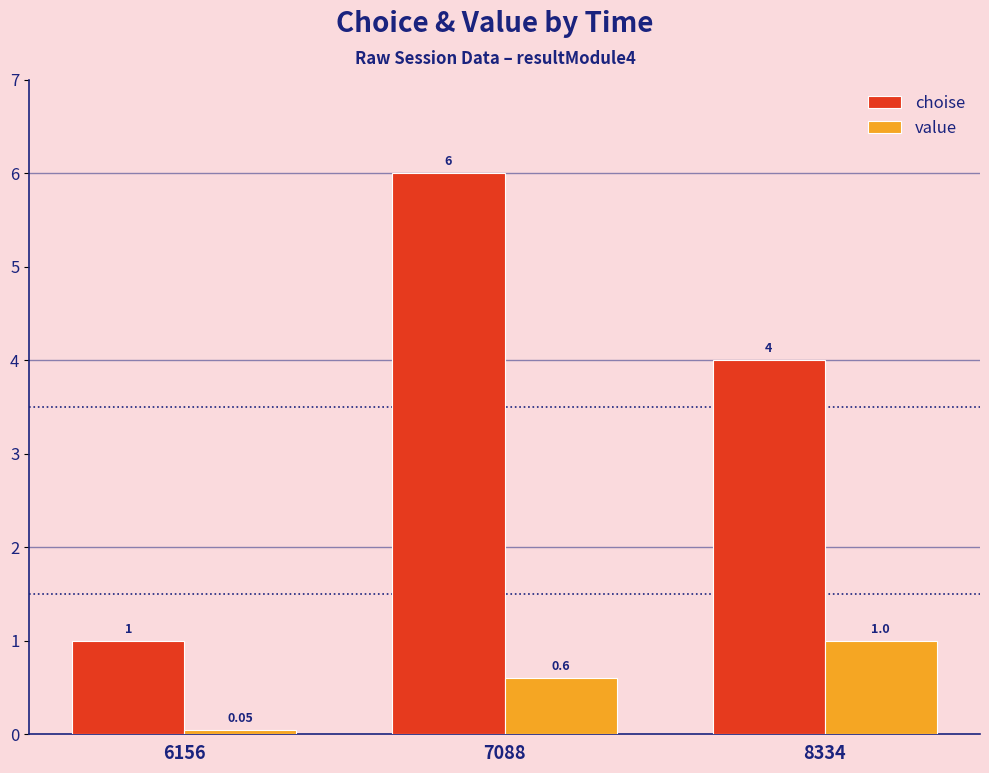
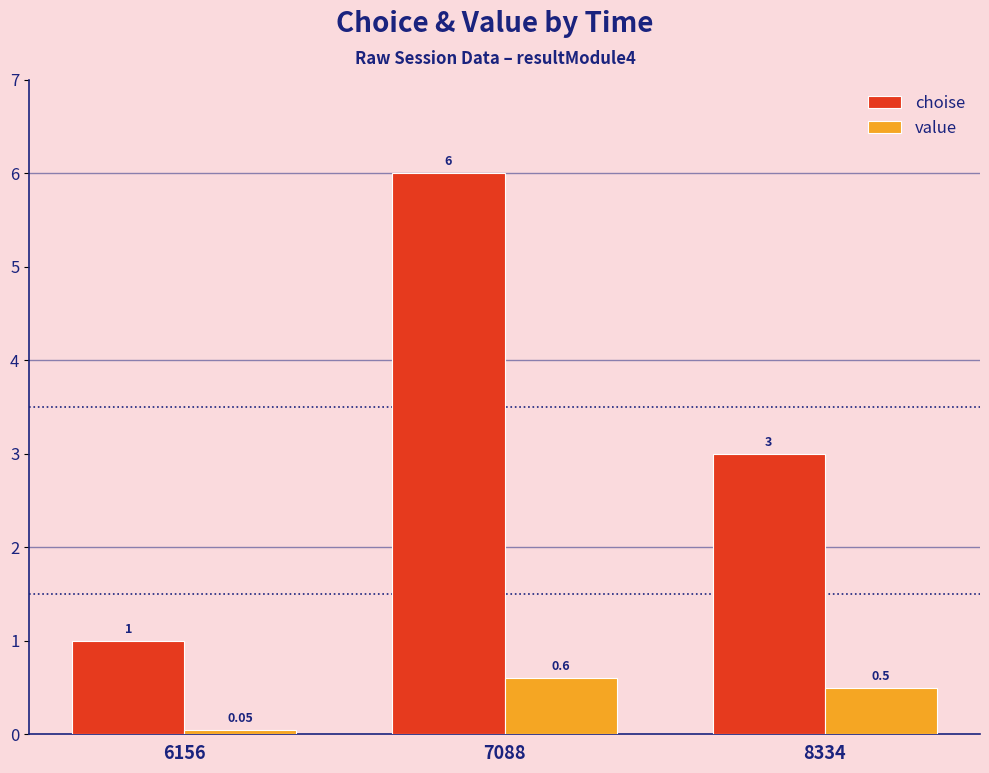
  {
    "choise": {
      "6156": 1,
      "7088": 6,
-     "8334": 4
+     "8334": 3
    },
    "value": {
      "6156": 0.05,
      "7088": 0.6,
-     "8334": 1.0
+     "8334": 0.5
    }
  }
